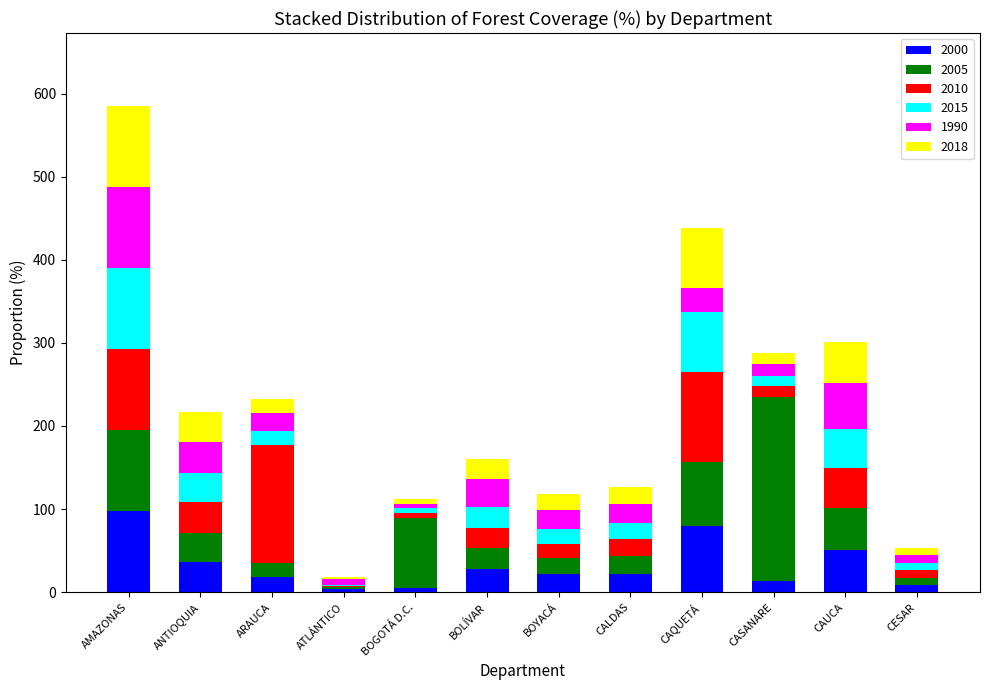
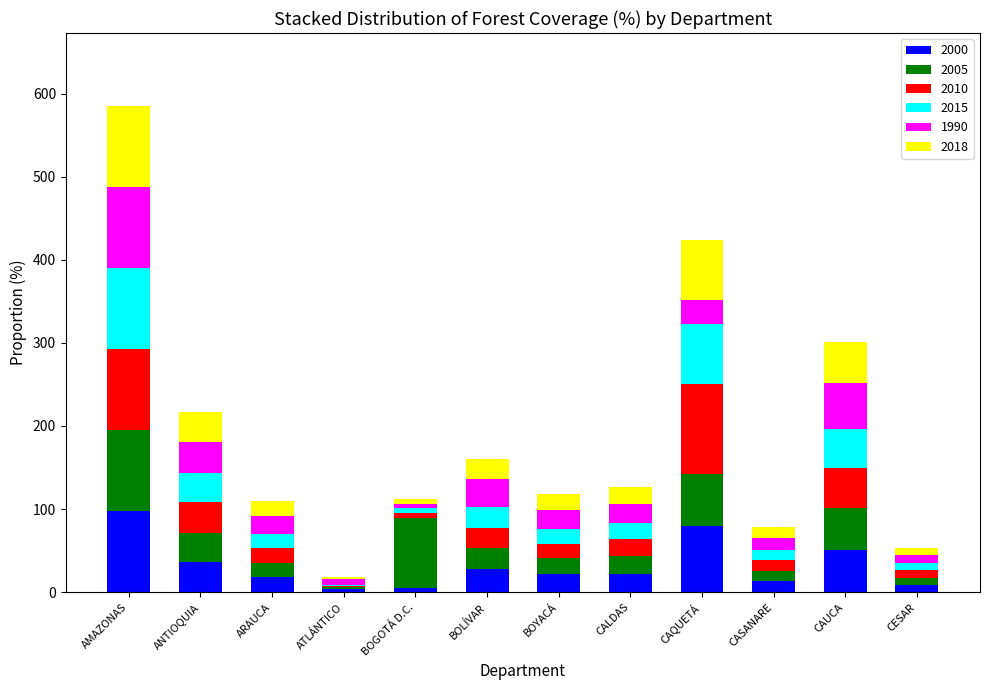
  {
    "2000": {
      "AMAZONAS": 100,
      "ANTIOQUIA": 40,
      "ARAUCA": 20,
      "ATLÁNTICO": 0,
      "BOGOTÁ D.C.": 10,
      "BOLÍVAR": 30,
      "BOYACÁ": 20,
      "CALDAS": 20,
      "CAQUETÁ": 80,
      "CASANARE": 10,
      "CAUCA": 50,
      "CESAR": 10
    },
    "2005": {
      "AMAZONAS": 100,
      "ANTIOQUIA": 40,
      "ARAUCA": 20,
      "BOGOTÁ D.C.": 80,
      "BOLÍVAR": 20,
      "BOYACÁ": 20,
      "CALDAS": 20,
-     "CAQUETÁ": 80,
-     "CASANARE": 220,
+     "CAQUETÁ": 60,
+     "CASANARE": 10,
      "CAUCA": 50,
      "CESAR": 10
    },
    "2010": {
      "AMAZONAS": 100,
      "ANTIOQUIA": 40,
-     "ARAUCA": 140,
+     "ARAUCA": 20,
      "BOGOTÁ D.C.": 10,
      "BOLÍVAR": 20,
      "BOYACÁ": 20,
      "CALDAS": 20,
      "CAQUETÁ": 110,
      "CASANARE": 10,
      "CAUCA": 50,
      "CESAR": 10
    },
    "2015": {
      "AMAZONAS": 100,
      "ANTIOQUIA": 40,
      "ARAUCA": 20,
      "BOGOTÁ D.C.": 10,
      "BOLÍVAR": 20,
      "BOYACÁ": 20,
      "CALDAS": 20,
      "CAQUETÁ": 70,
      "CASANARE": 10,
      "CAUCA": 50,
      "CESAR": 10
    },
    "1990": {
      "AMAZONAS": 100,
      "ANTIOQUIA": 40,
      "ARAUCA": 20,
      "ATLÁNTICO": 10,
      "BOGOTÁ D.C.": 0,
      "BOLÍVAR": 30,
      "BOYACÁ": 20,
      "CALDAS": 20,
      "CAQUETÁ": 30,
      "CASANARE": 10,
      "CAUCA": 60,
      "CESAR": 10
    },
    "2018": {
      "AMAZONAS": 100,
      "ANTIOQUIA": 40,
      "ARAUCA": 20,
      "BOGOTÁ D.C.": 10,
      "BOLÍVAR": 20,
      "BOYACÁ": 20,
      "CALDAS": 20,
      "CAQUETÁ": 70,
      "CASANARE": 10,
      "CAUCA": 50,
      "CESAR": 10
    }
  }
